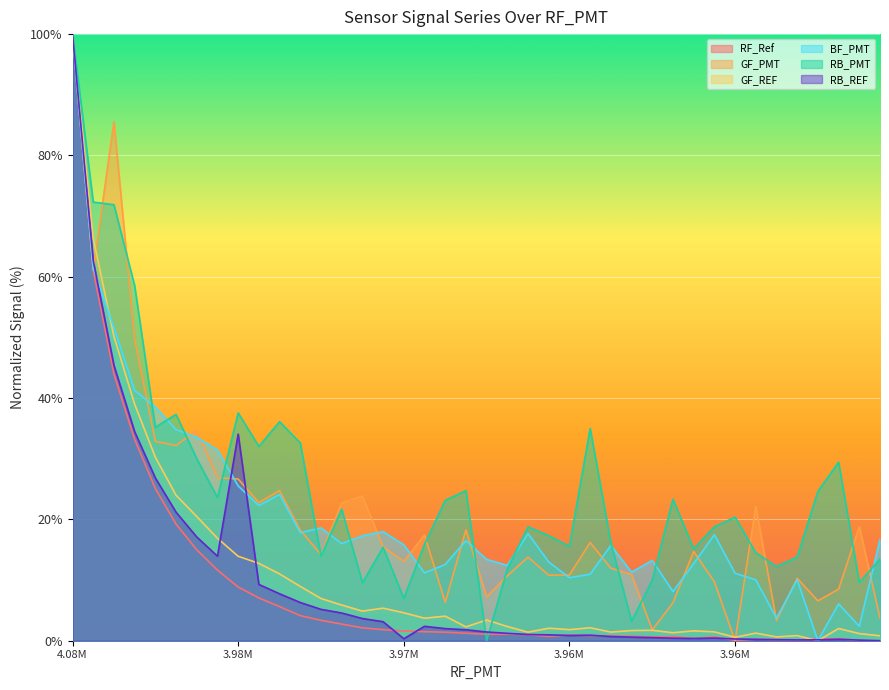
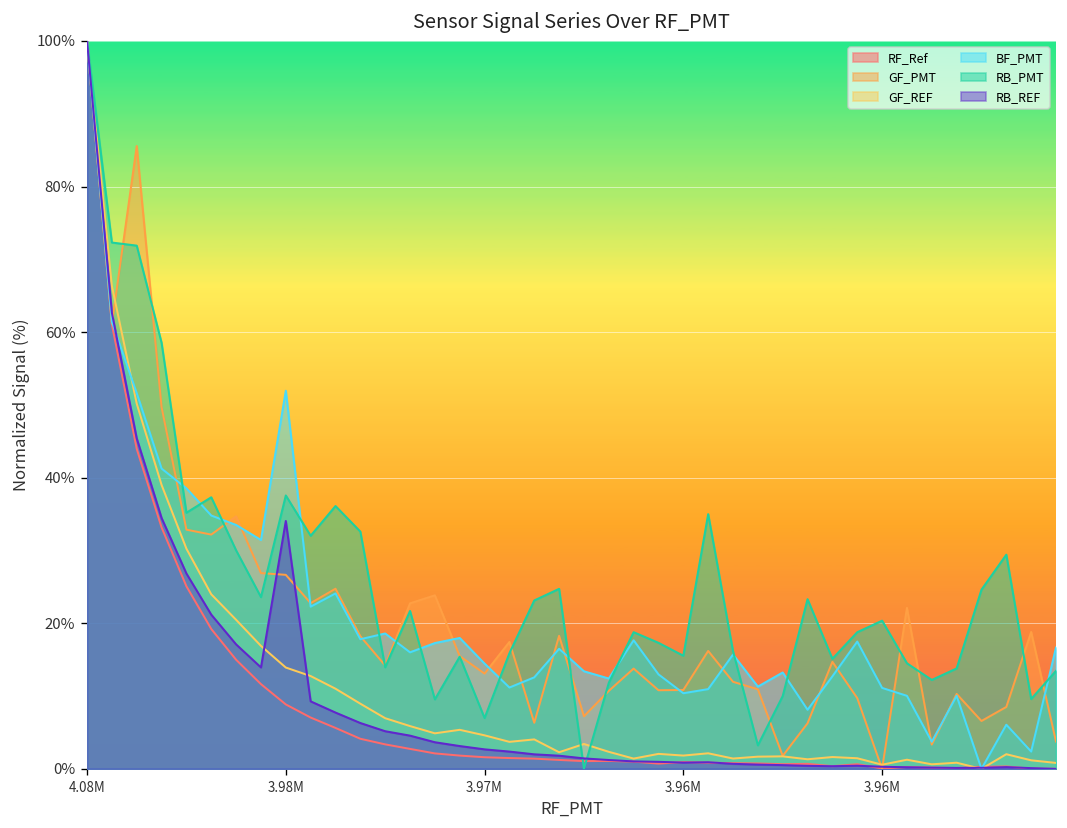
  {
    "BF_PMT": {
-     "3.98M": "26%",
-     "3.97M": "16%"
+     "3.98M": "52%",
+     "3.97M": "14%"
    },
    "RB_PMT": {
      "3.98M": "38%",
      "3.97M": "7%"
    },
    "RB_REF": {
      "3.98M": "34%",
-     "3.97M": "0%"
+     "3.97M": "3%"
    }
  }
